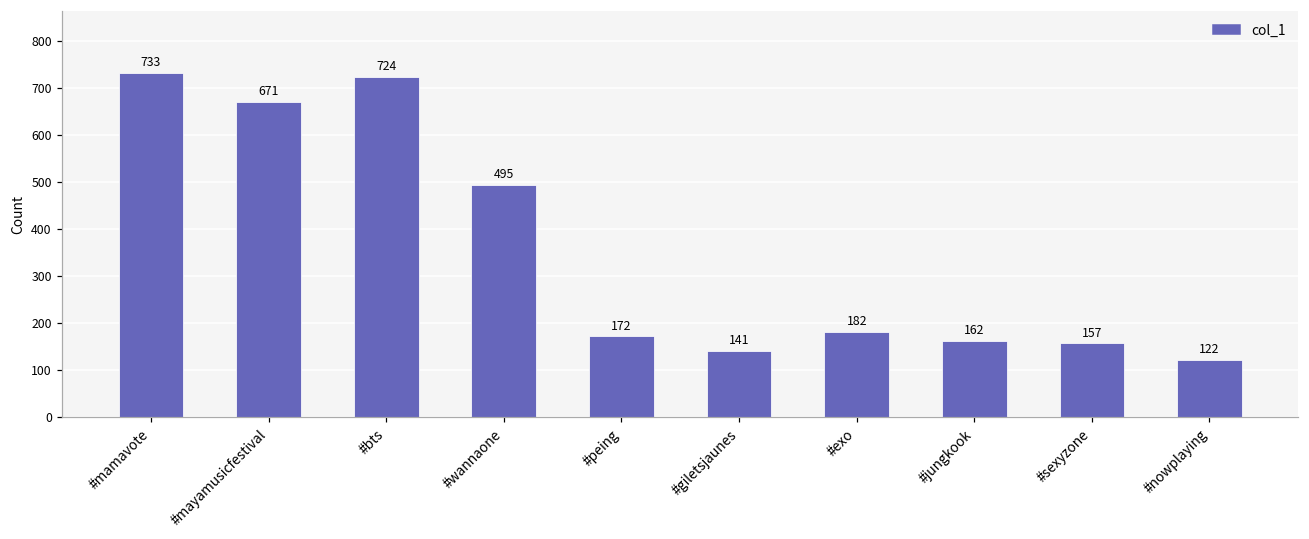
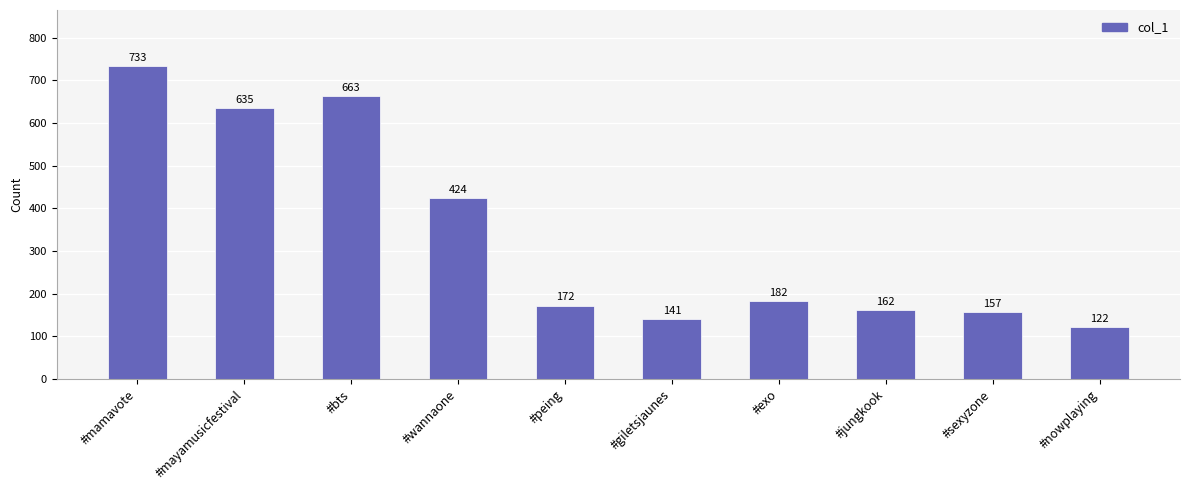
  {
    "#mamavote": 733,
-   "#mayamusicfestival": 671,
-   "#bts": 724,
-   "#wannaone": 495,
+   "#mayamusicfestival": 635,
+   "#bts": 663,
+   "#wannaone": 424,
    "#peing": 172,
    "#giletsjaunes": 141,
    "#exo": 182,
    "#jungkook": 162,
    "#sexyzone": 157,
    "#nowplaying": 122
  }
